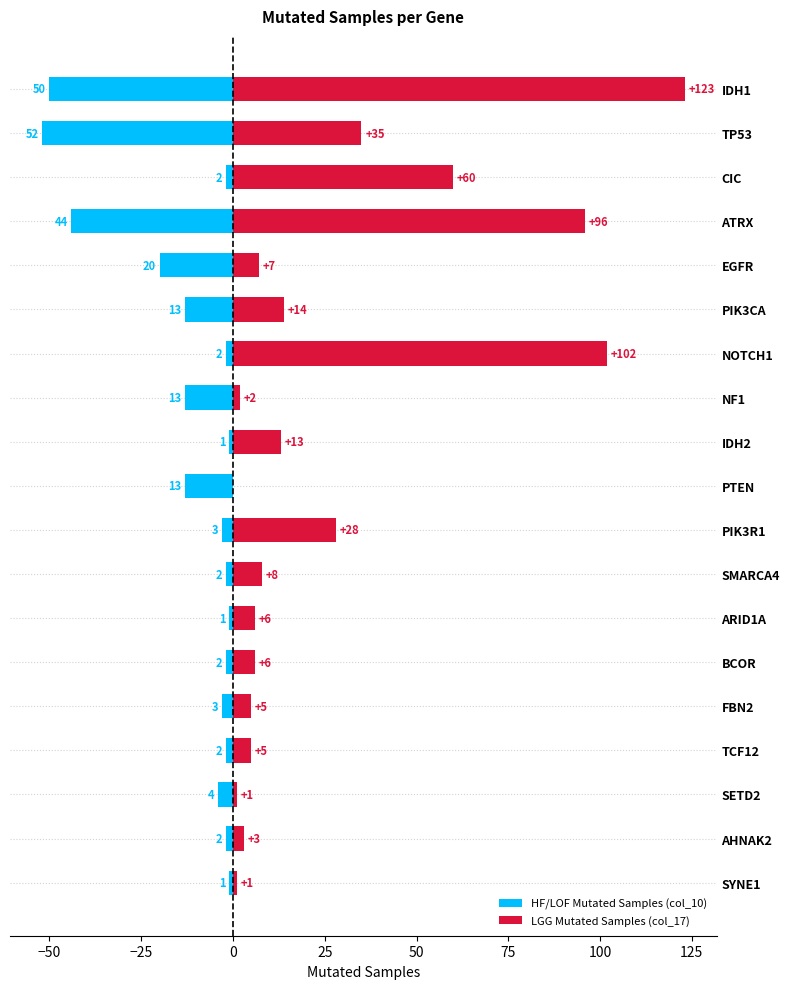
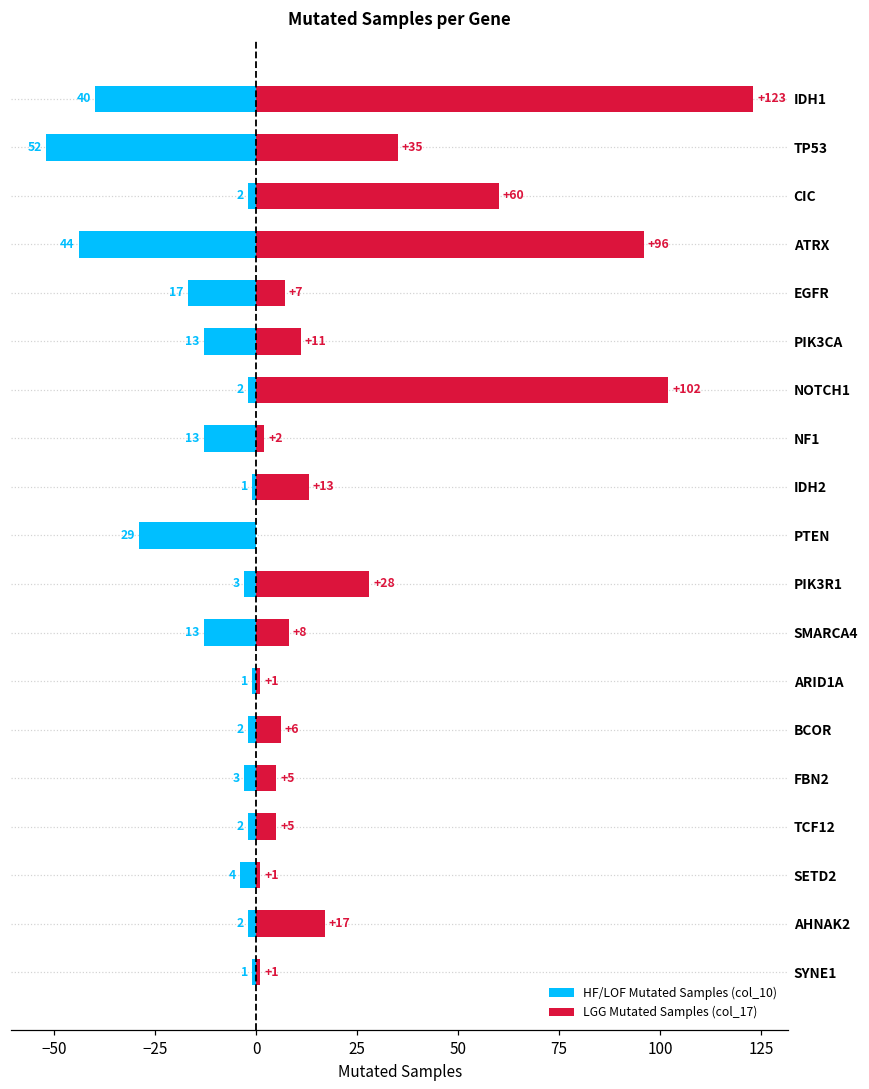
  {
    "HF/LOF Mutated Samples (col_10)": {
-     "IDH1": "50",
-     "EGFR": "20",
-     "PTEN": "13",
-     "SMARCA4": "2"
+     "IDH1": "40",
+     "EGFR": "17",
+     "PTEN": "29",
+     "SMARCA4": "13"
    },
    "LGG Mutated Samples (col_17)": {
      "IDH1": "+123",
      "TP53": "+35",
      "CIC": "+60",
      "ATRX": "+96",
      "EGFR": "+7",
-     "PIK3CA": "+14",
+     "PIK3CA": "+11",
      "NOTCH1": "+102",
      "NF1": "+2",
      "IDH2": "+13",
      "PIK3R1": "+28",
      "SMARCA4": "+8",
-     "ARID1A": "+6",
+     "ARID1A": "+1",
      "BCOR": "+6",
      "FBN2": "+5",
      "TCF12": "+5",
      "SETD2": "+1",
-     "AHNAK2": "+3",
+     "AHNAK2": "+17",
      "SYNE1": "+1"
    }
  }
